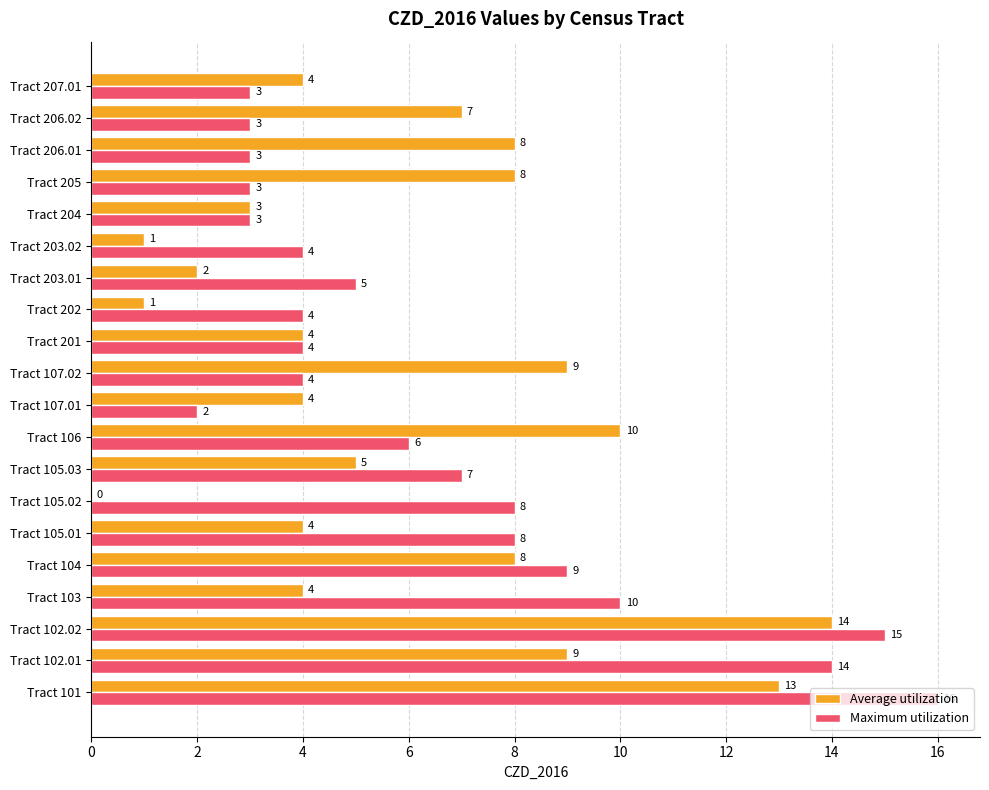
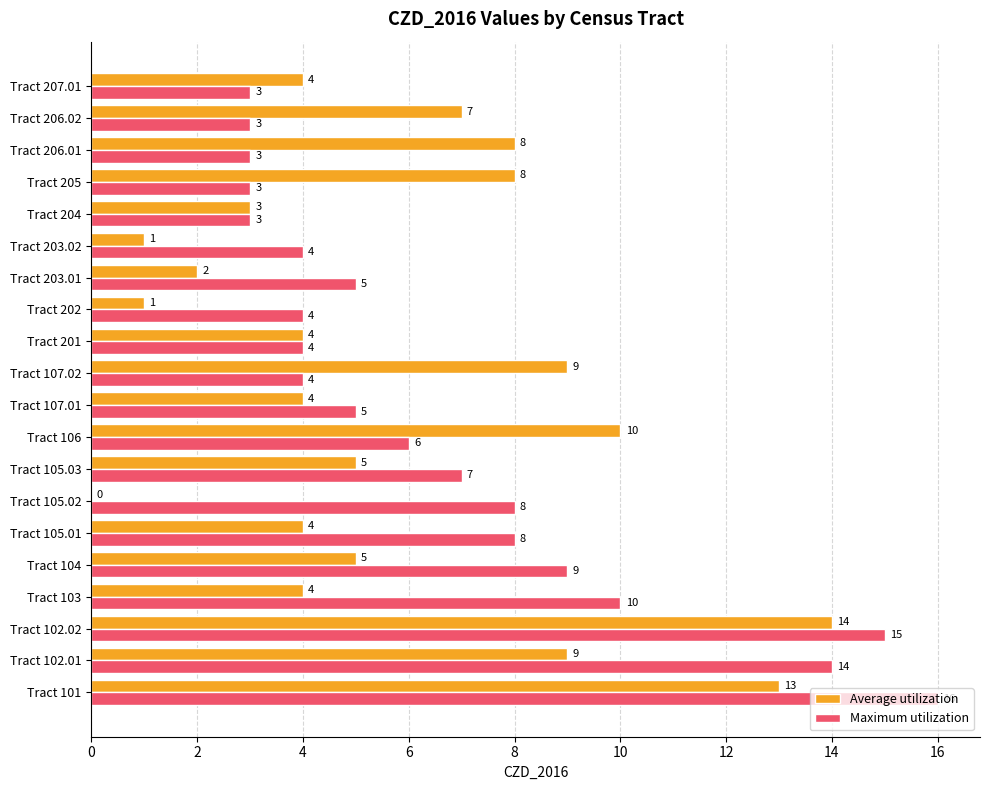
  {
    "Average utilization": {
      "Tract 207.01": 4,
      "Tract 206.02": 7,
      "Tract 206.01": 8,
      "Tract 205": 8,
      "Tract 204": 3,
      "Tract 203.02": 1,
      "Tract 203.01": 2,
      "Tract 202": 1,
      "Tract 201": 4,
      "Tract 107.02": 9,
      "Tract 107.01": 4,
      "Tract 106": 10,
      "Tract 105.03": 5,
      "Tract 105.02": 0,
      "Tract 105.01": 4,
-     "Tract 104": 8,
+     "Tract 104": 5,
      "Tract 103": 4,
      "Tract 102.02": 14,
      "Tract 102.01": 9,
      "Tract 101": 13
    },
    "Maximum utilization": {
      "Tract 207.01": 3,
      "Tract 206.02": 3,
      "Tract 206.01": 3,
      "Tract 205": 3,
      "Tract 204": 3,
      "Tract 203.02": 4,
      "Tract 203.01": 5,
      "Tract 202": 4,
      "Tract 201": 4,
      "Tract 107.02": 4,
-     "Tract 107.01": 2,
+     "Tract 107.01": 5,
      "Tract 106": 6,
      "Tract 105.03": 7,
      "Tract 105.02": 8,
      "Tract 105.01": 8,
      "Tract 104": 9,
      "Tract 103": 10,
      "Tract 102.02": 15,
      "Tract 102.01": 14
    }
  }
